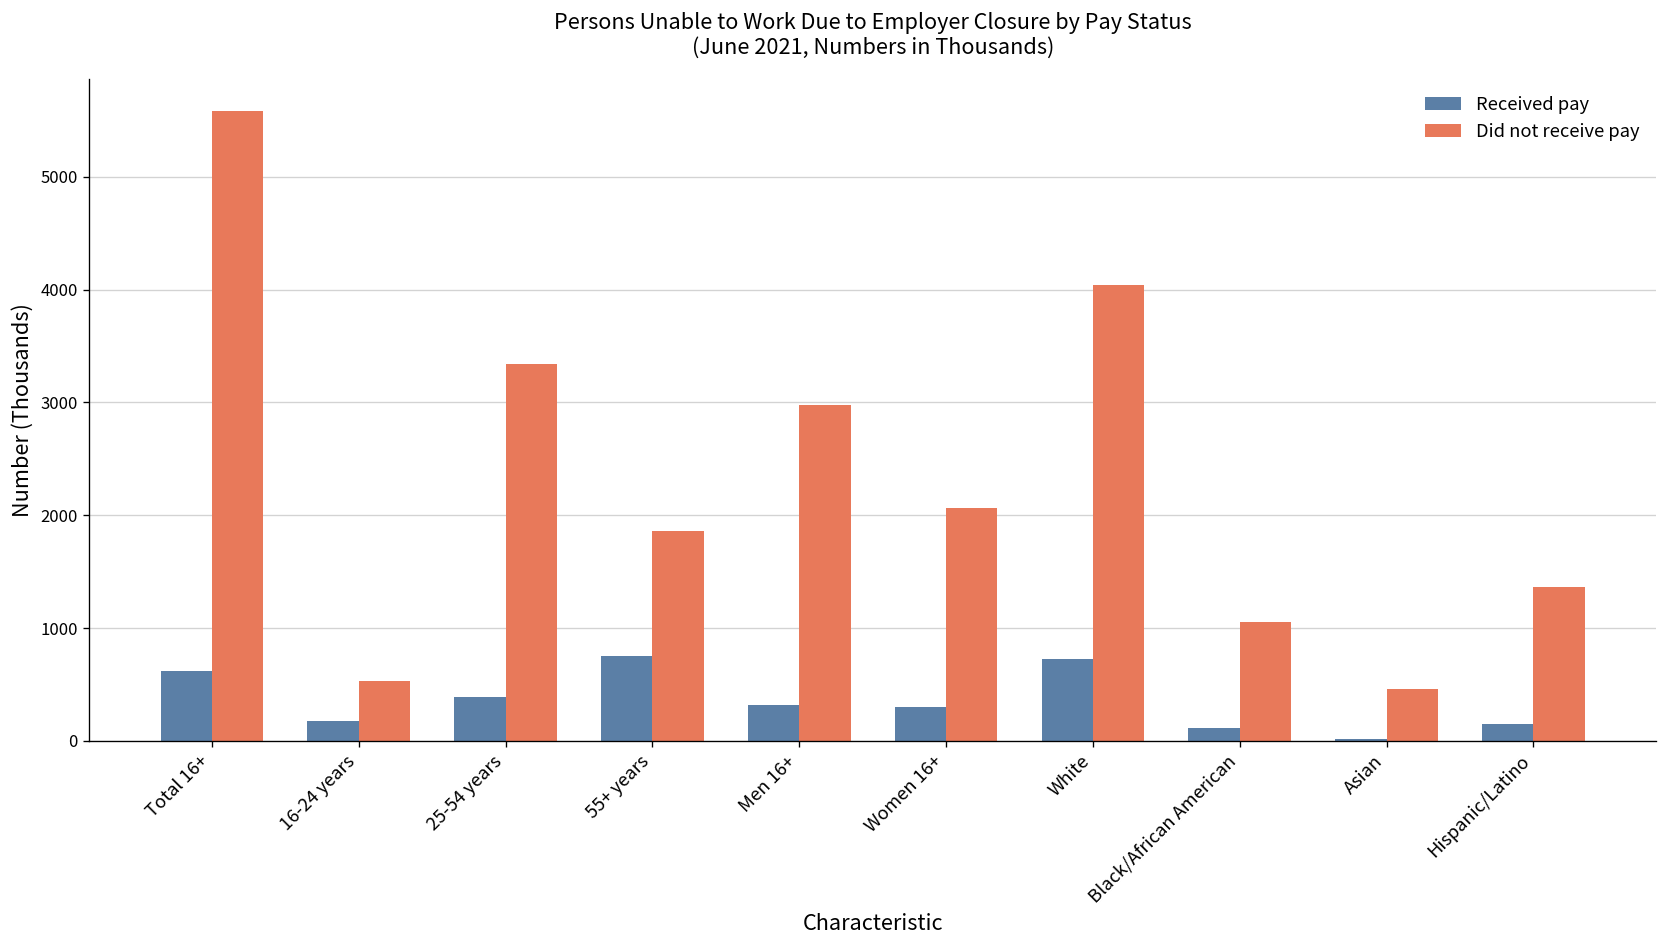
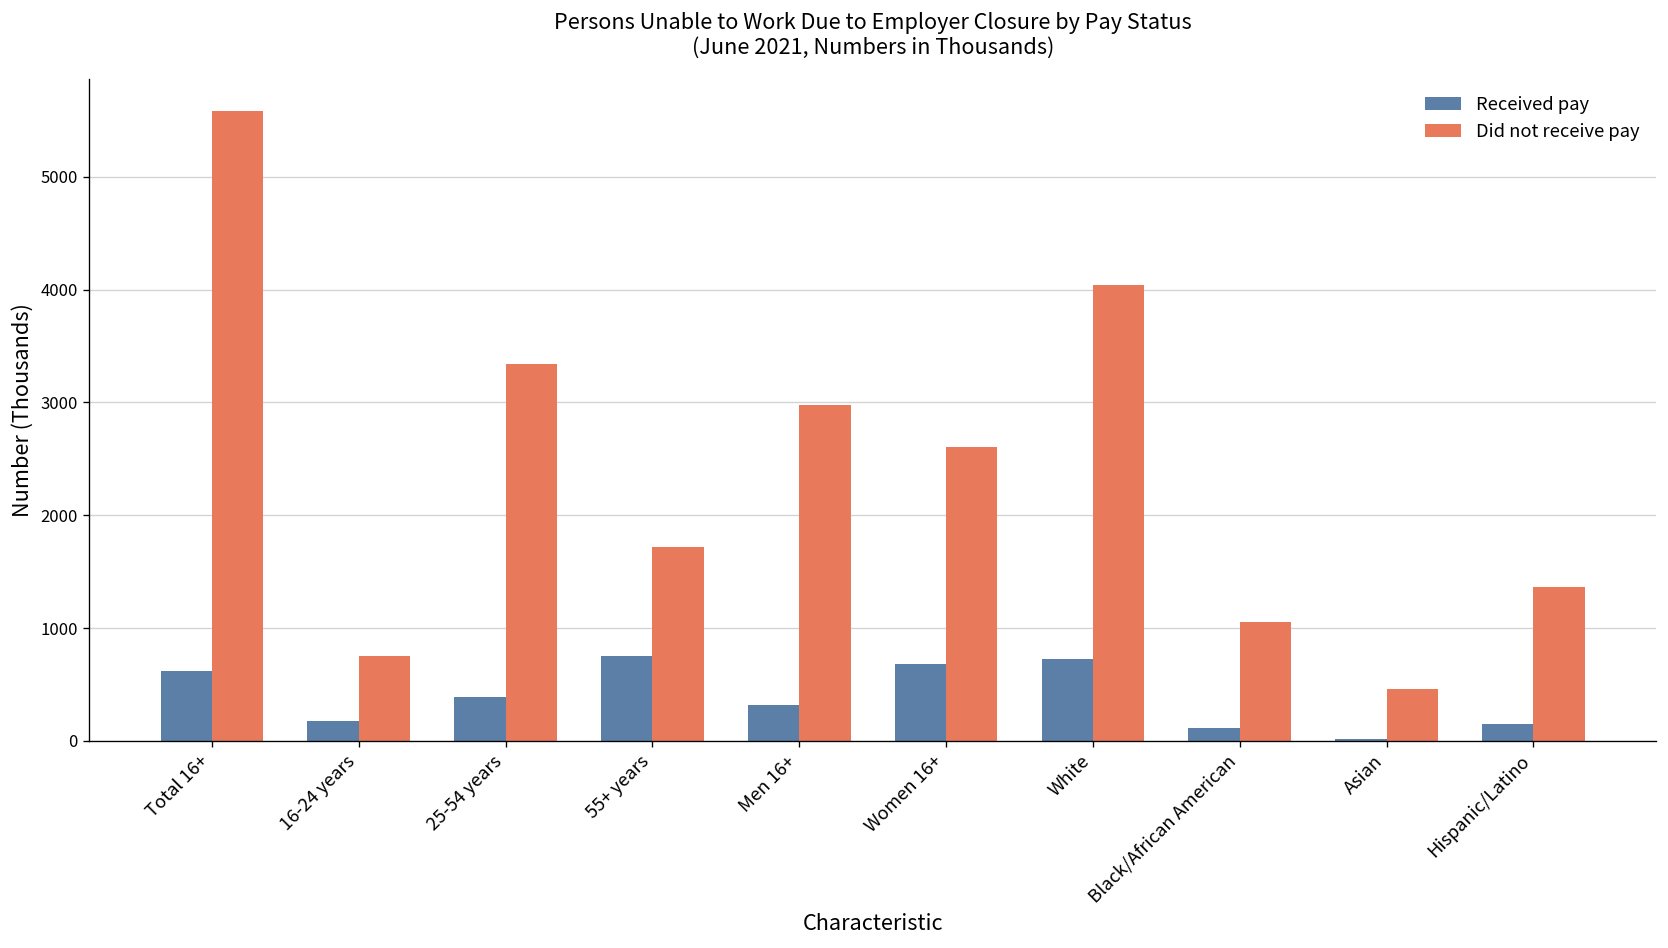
  {
    "Received pay": {
      "Total 16+": 600,
      "16-24 years": 200,
      "25-54 years": 400,
      "55+ years": 800,
      "Men 16+": 300,
-     "Women 16+": 300,
+     "Women 16+": 700,
      "White": 700,
      "Black/African American": 100,
      "Hispanic/Latino": 200
    },
    "Did not receive pay": {
      "Total 16+": 5600,
-     "16-24 years": 500,
+     "16-24 years": 800,
      "25-54 years": 3300,
-     "55+ years": 1900,
+     "55+ years": 1700,
      "Men 16+": 3000,
-     "Women 16+": 2100,
+     "Women 16+": 2600,
      "White": 4000,
      "Black/African American": 1100,
      "Asian": 500,
      "Hispanic/Latino": 1400
    }
  }
